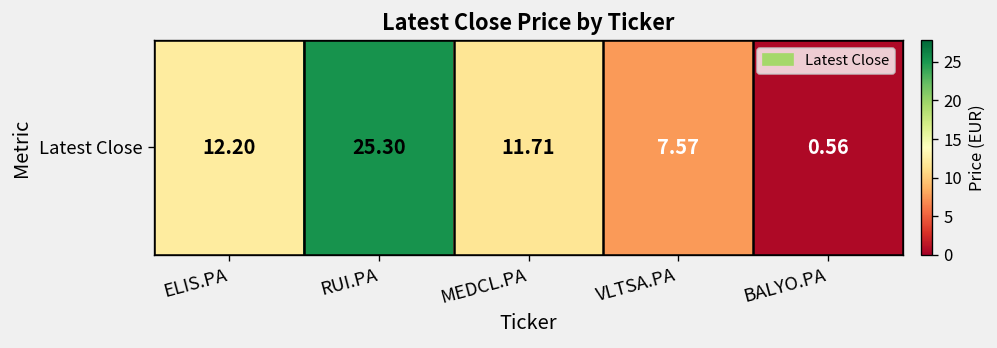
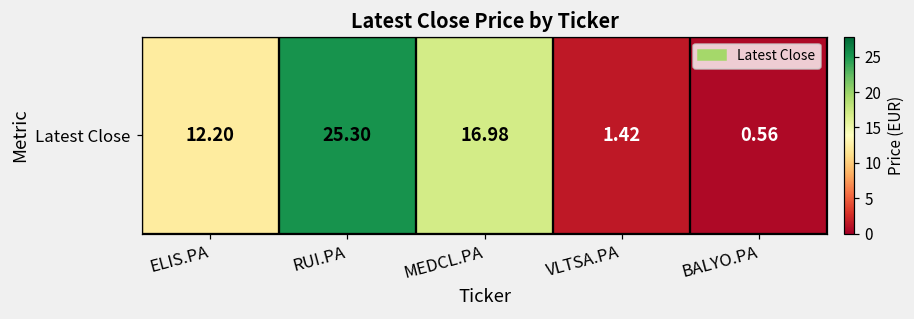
  {
    "Latest Close": {
      "ELIS.PA": 12.20,
      "RUI.PA": 25.30,
-     "MEDCL.PA": 11.71,
-     "VLTSA.PA": 7.57,
+     "MEDCL.PA": 16.98,
+     "VLTSA.PA": 1.42,
      "BALYO.PA": 0.56
    }
  }
